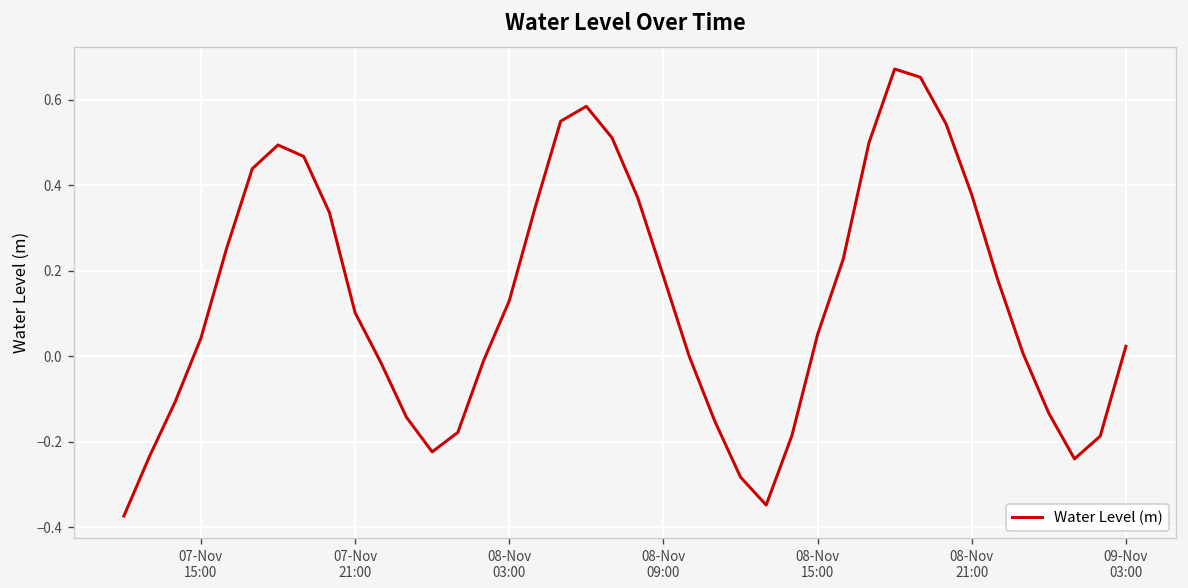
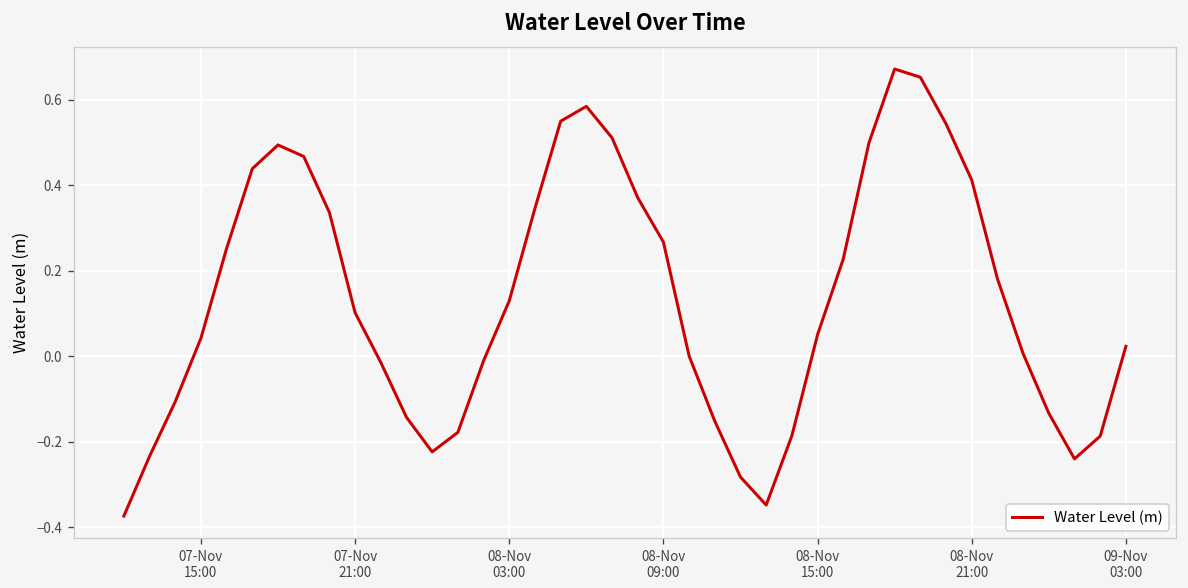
  {
    "07-Nov 15:00": 0.04,
    "07-Nov 21:00": 0.10,
    "08-Nov 03:00": 0.13,
-   "08-Nov 09:00": 0.19,
+   "08-Nov 09:00": 0.27,
    "08-Nov 15:00": 0.05,
-   "08-Nov 21:00": 0.38,
+   "08-Nov 21:00": 0.41,
    "09-Nov 03:00": 0.02
  }
